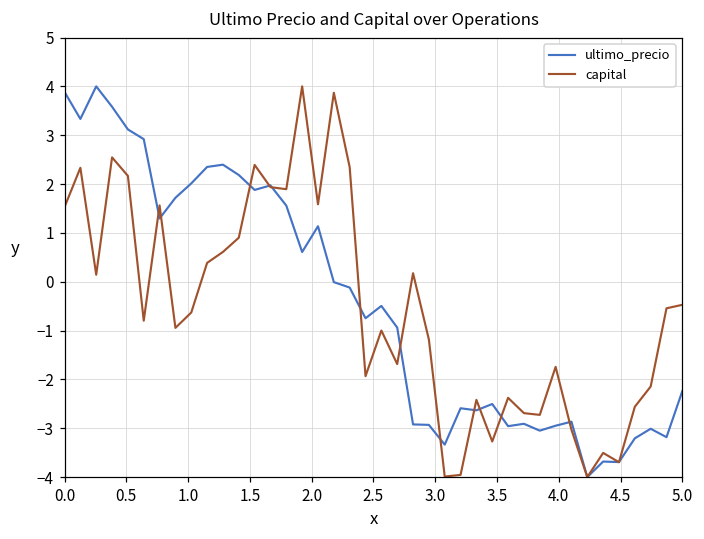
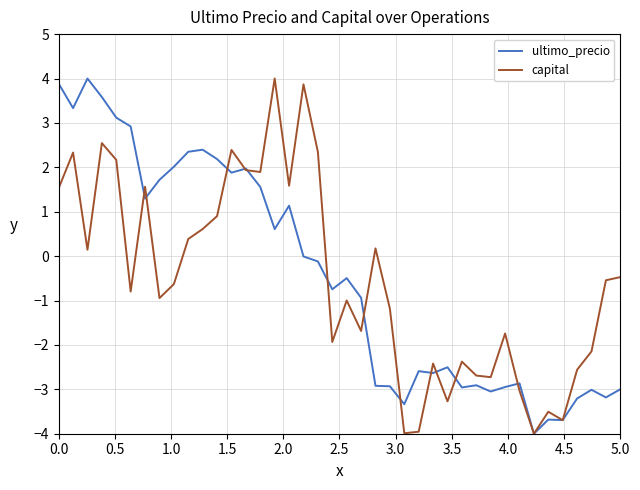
  {
    "ultimo_precio": {
      "0.0": 3.9,
-     "5.0": -2.2
+     "5.0": -3.0
    },
    "capital": {
      "0.0": 1.5,
      "5.0": -0.5
    }
  }
